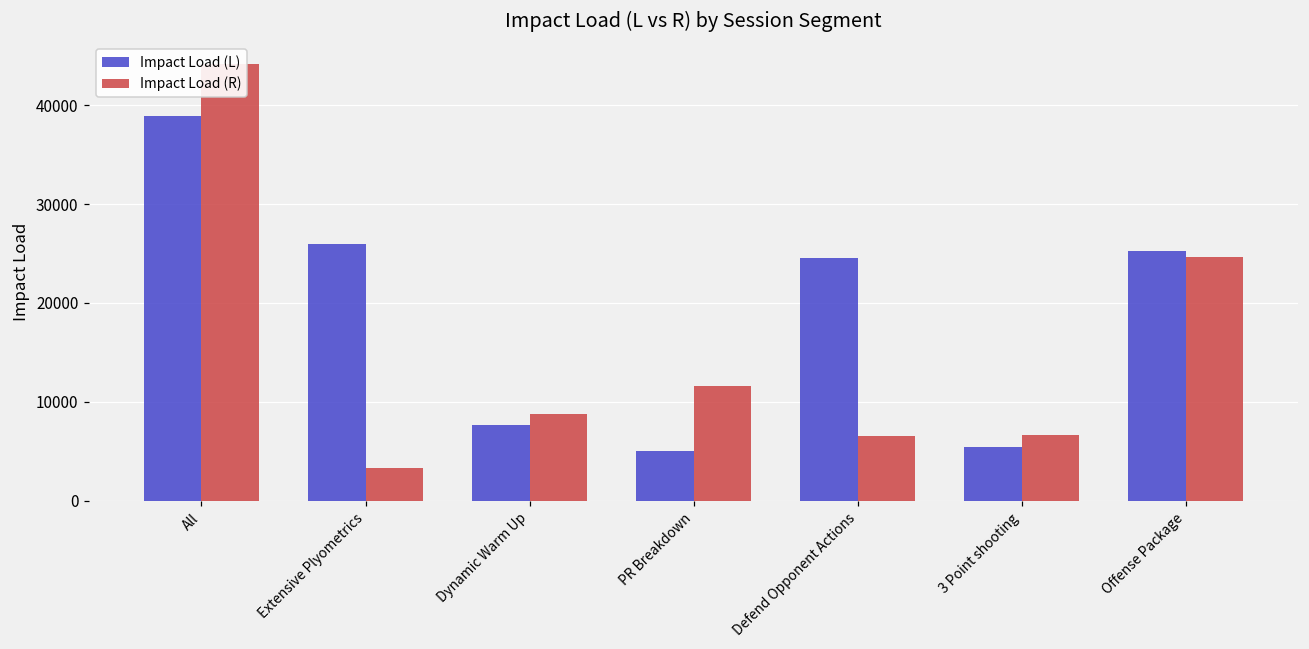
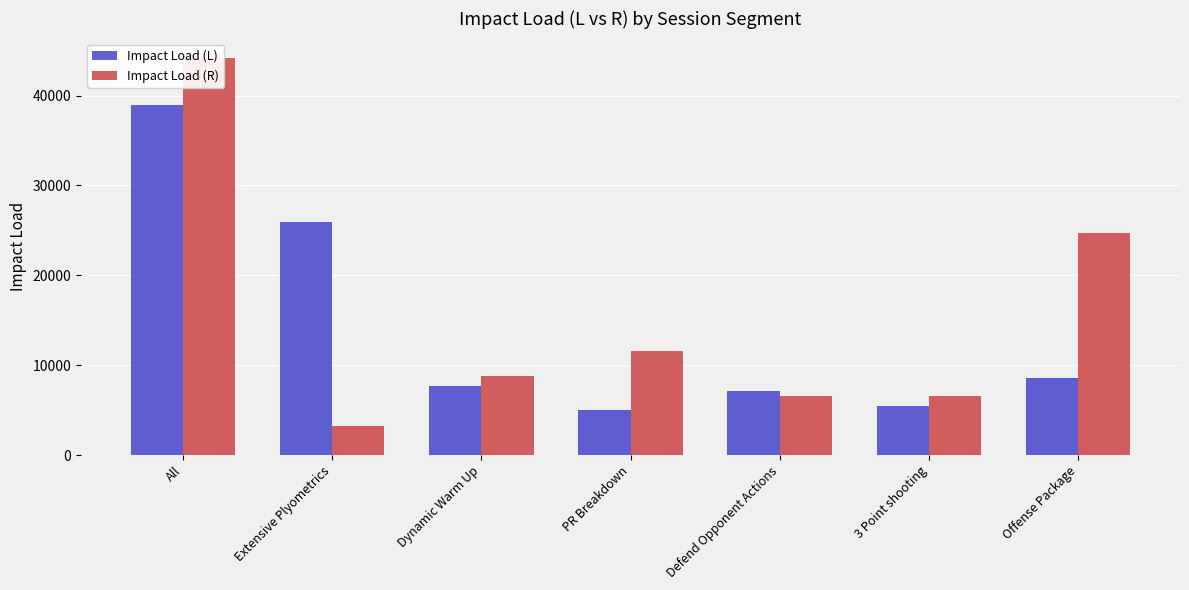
  {
    "Impact Load (L)": {
      "All": 39000,
      "Extensive Plyometrics": 26000,
      "Dynamic Warm Up": 8000,
      "PR Breakdown": 5000,
-     "Defend Opponent Actions": 25000,
+     "Defend Opponent Actions": 7000,
      "3 Point shooting": 5000,
-     "Offense Package": 25000
+     "Offense Package": 9000
    },
    "Impact Load (R)": {
      "Extensive Plyometrics": 3000,
      "Dynamic Warm Up": 9000,
      "PR Breakdown": 12000,
      "Defend Opponent Actions": 7000,
      "3 Point shooting": 7000,
      "Offense Package": 25000
    }
  }
